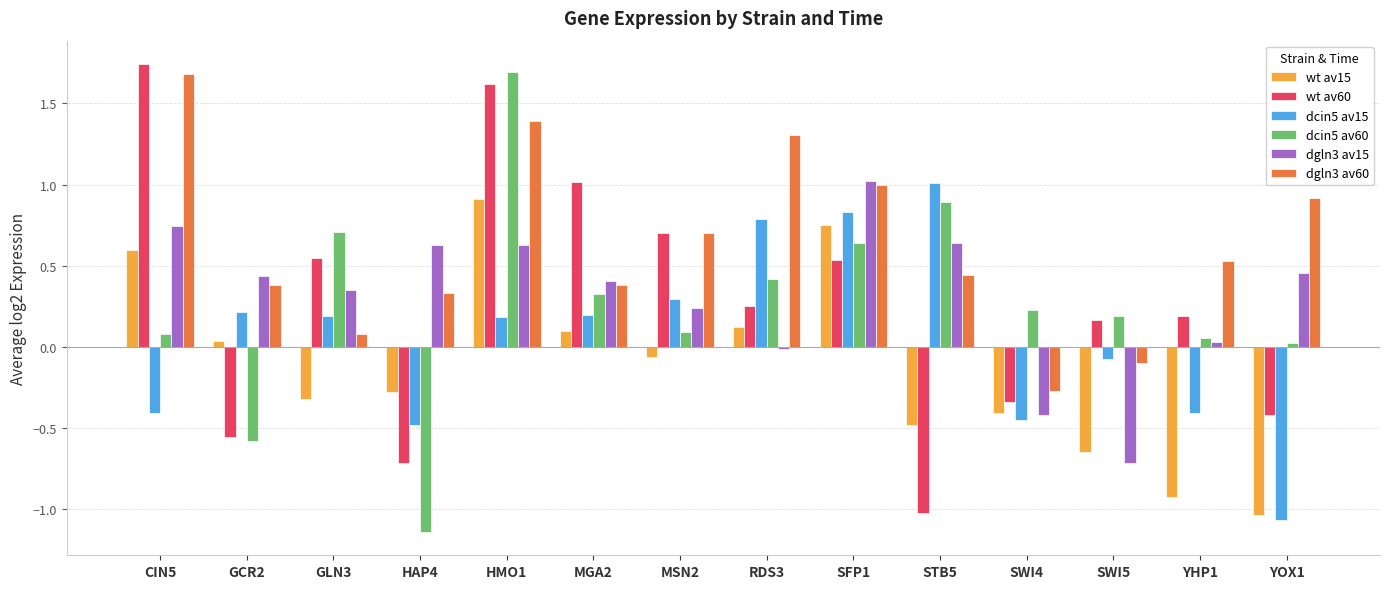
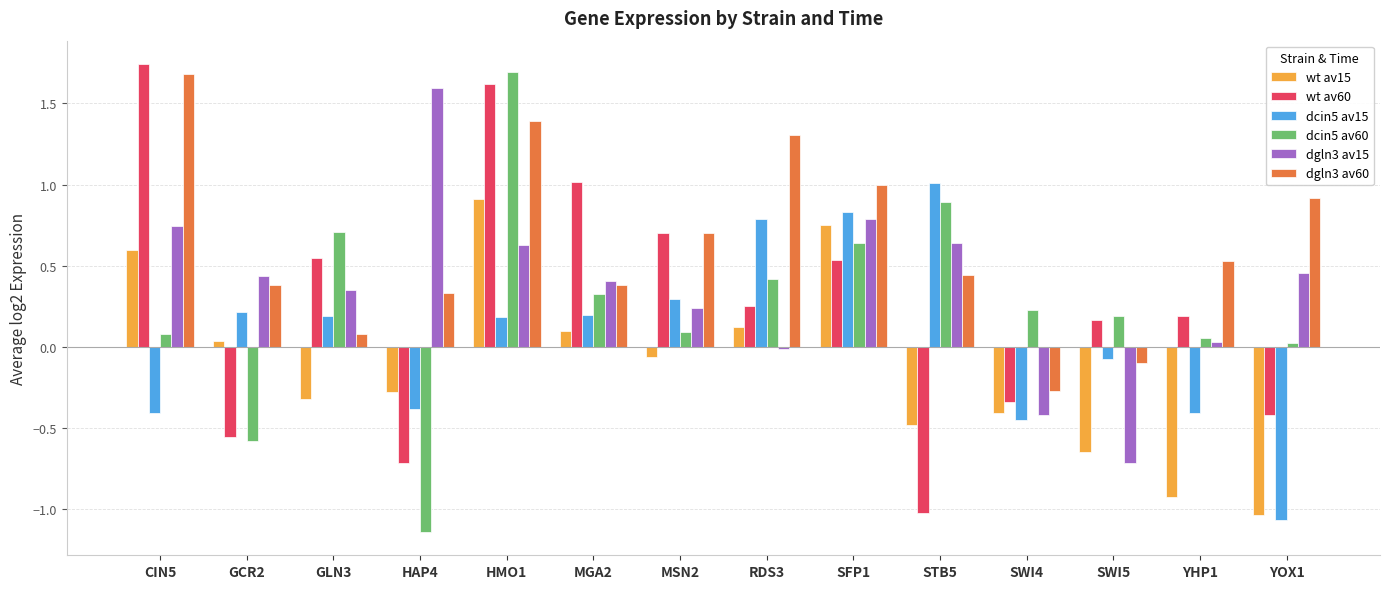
  {
    "wt av60": {
      "CIN5": 1.74,
      "GCR2": -0.55,
      "GLN3": 0.55,
      "HAP4": -0.72,
      "HMO1": 1.62,
      "MGA2": 1.02,
      "MSN2": 0.70,
      "RDS3": 0.25,
      "SFP1": 0.53,
      "STB5": -1.03,
      "SWI4": -0.34,
      "SWI5": 0.16,
      "YHP1": 0.19,
      "YOX1": -0.42
    },
    "dcin5 av15": {
      "CIN5": -0.41,
      "GCR2": 0.22,
      "GLN3": 0.19,
-     "HAP4": -0.48,
+     "HAP4": -0.38,
      "HMO1": 0.18,
      "MGA2": 0.19,
      "MSN2": 0.30,
      "RDS3": 0.79,
      "SFP1": 0.83,
      "STB5": 1.01,
      "SWI4": -0.45,
      "SWI5": -0.07,
      "YHP1": -0.41,
      "YOX1": -1.07
    },
    "dcin5 av60": {
      "CIN5": 0.08,
      "GCR2": -0.58,
      "GLN3": 0.71,
      "HAP4": -1.14,
      "HMO1": 1.69,
      "MGA2": 0.33,
      "MSN2": 0.09,
      "RDS3": 0.42,
      "SFP1": 0.64,
      "STB5": 0.89,
      "SWI4": 0.23,
      "SWI5": 0.19,
      "YHP1": 0.06,
      "YOX1": 0.02
    },
    "dgln3 av15": {
      "CIN5": 0.74,
      "GCR2": 0.44,
      "GLN3": 0.35,
-     "HAP4": 0.63,
+     "HAP4": 1.59,
      "HMO1": 0.63,
      "MGA2": 0.41,
      "MSN2": 0.24,
      "RDS3": -0.02,
-     "SFP1": 1.02,
+     "SFP1": 0.79,
      "STB5": 0.64,
      "SWI4": -0.42,
      "SWI5": -0.71,
      "YHP1": 0.03,
      "YOX1": 0.46
    }
  }
